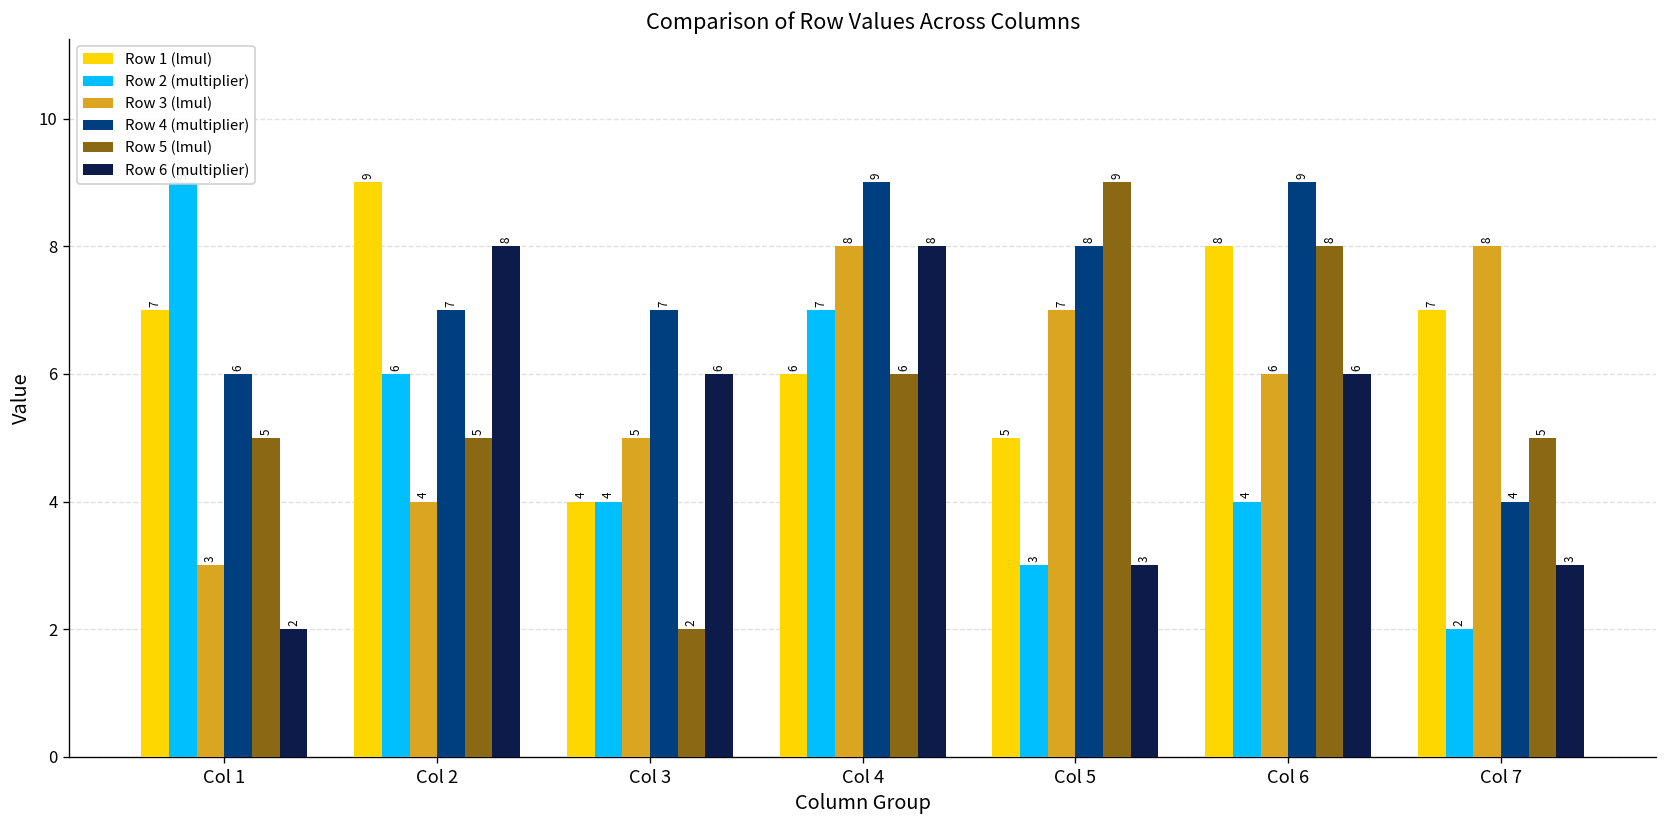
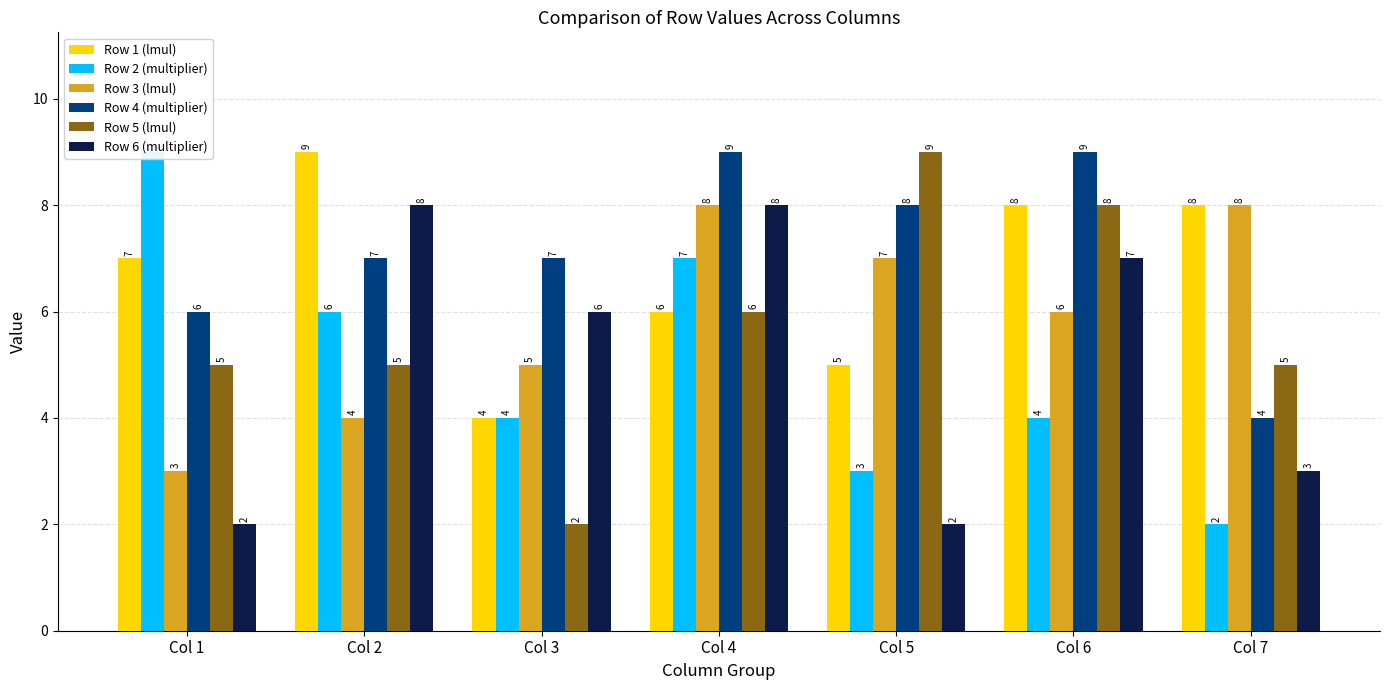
  {
    "Row 1 (lmul)": {
      "Col 1": 7,
      "Col 2": 9,
      "Col 3": 4,
      "Col 4": 6,
      "Col 5": 5,
      "Col 6": 8,
-     "Col 7": 7
+     "Col 7": 8
    },
    "Row 2 (multiplier)": {
      "Col 2": 6,
      "Col 3": 4,
      "Col 4": 7,
      "Col 5": 3,
      "Col 6": 4,
      "Col 7": 2
    },
    "Row 3 (lmul)": {
      "Col 1": 3,
      "Col 2": 4,
      "Col 3": 5,
      "Col 4": 8,
      "Col 5": 7,
      "Col 6": 6,
      "Col 7": 8
    },
    "Row 4 (multiplier)": {
      "Col 1": 6,
      "Col 2": 7,
      "Col 3": 7,
      "Col 4": 9,
      "Col 5": 8,
      "Col 6": 9,
      "Col 7": 4
    },
    "Row 5 (lmul)": {
      "Col 1": 5,
      "Col 2": 5,
      "Col 3": 2,
      "Col 4": 6,
      "Col 5": 9,
      "Col 6": 8,
      "Col 7": 5
    },
    "Row 6 (multiplier)": {
      "Col 1": 2,
      "Col 2": 8,
      "Col 3": 6,
      "Col 4": 8,
-     "Col 5": 3,
-     "Col 6": 6,
+     "Col 5": 2,
+     "Col 6": 7,
      "Col 7": 3
    }
  }
